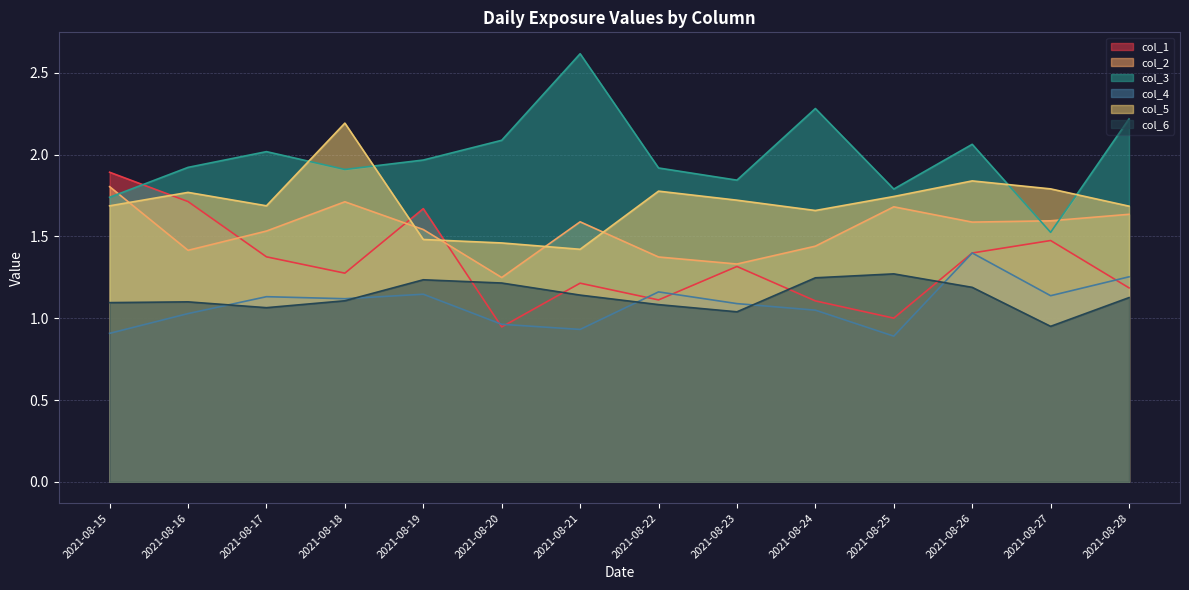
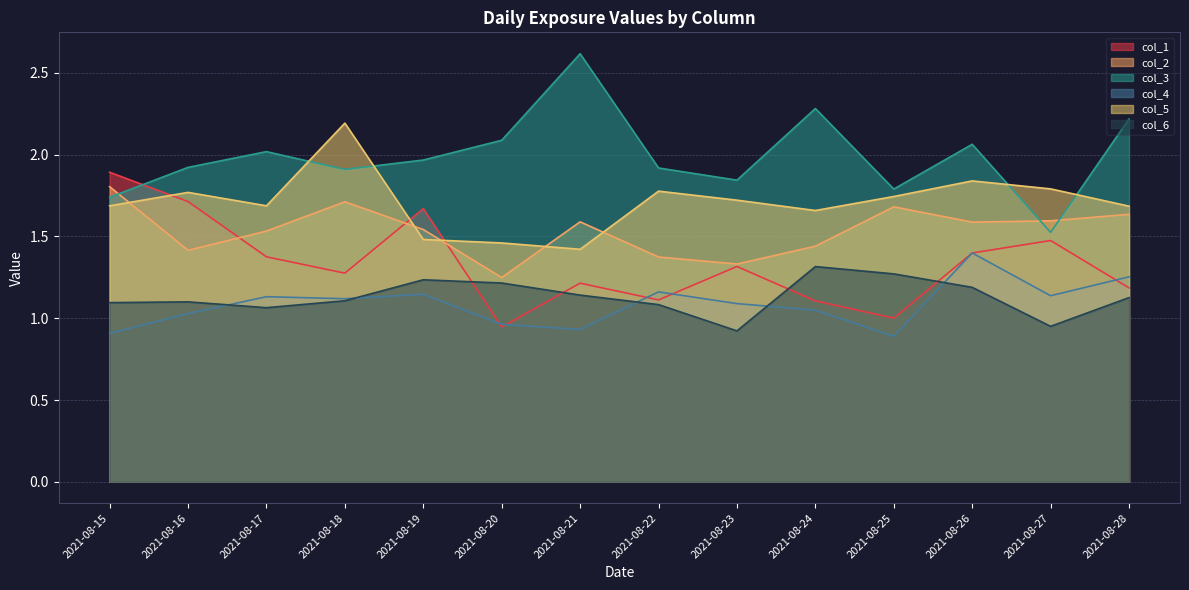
  {
    "col_1": {
      "2021-08-15": 1.89,
      "2021-08-16": 1.71,
      "2021-08-17": 1.38,
      "2021-08-18": 1.28,
      "2021-08-19": 1.67,
      "2021-08-20": 0.95,
      "2021-08-21": 1.21,
      "2021-08-22": 1.11,
      "2021-08-24": 1.11,
      "2021-08-25": 1.00,
      "2021-08-27": 1.48,
      "2021-08-28": 1.19
    },
    "col_6": {
      "2021-08-15": 1.10,
      "2021-08-16": 1.10,
      "2021-08-17": 1.06,
      "2021-08-19": 1.24,
      "2021-08-20": 1.22,
      "2021-08-21": 1.14,
      "2021-08-22": 1.08,
-     "2021-08-23": 1.04,
-     "2021-08-24": 1.25,
+     "2021-08-23": 0.92,
+     "2021-08-24": 1.32,
      "2021-08-25": 1.27,
      "2021-08-26": 1.19,
      "2021-08-27": 0.95,
      "2021-08-28": 1.13
    }
  }
